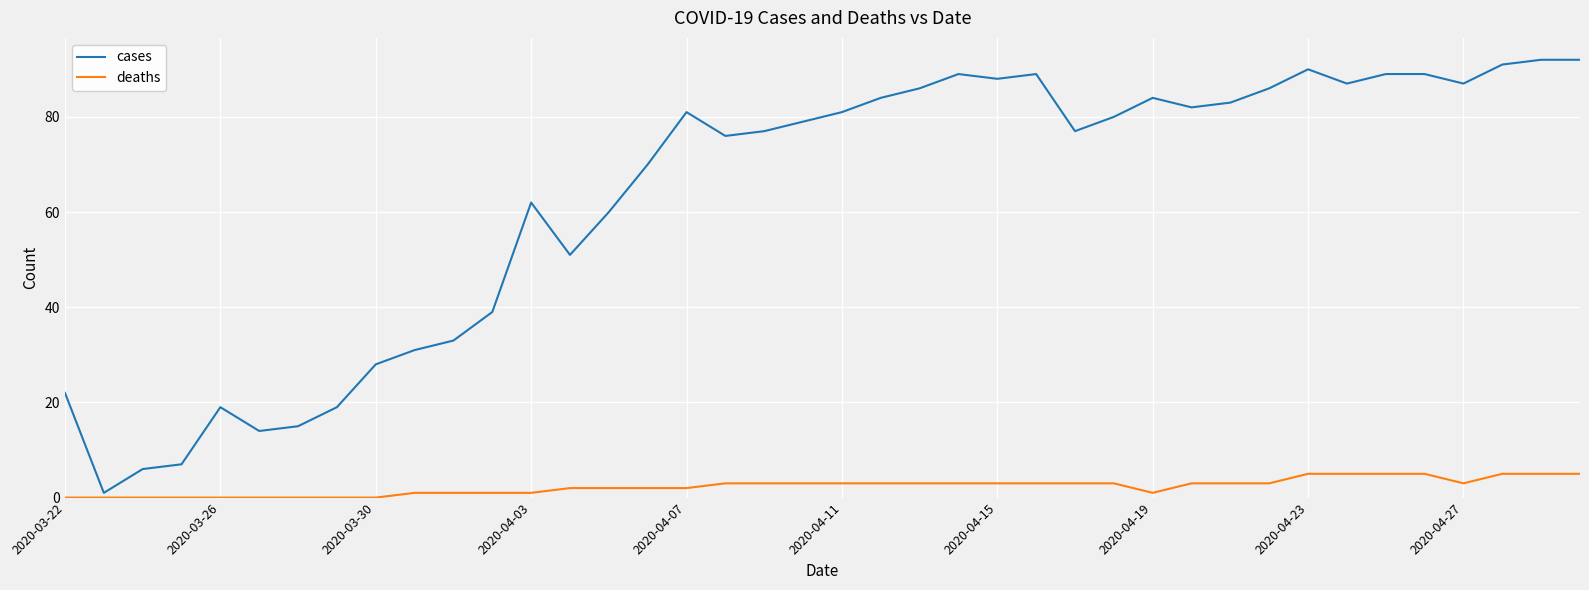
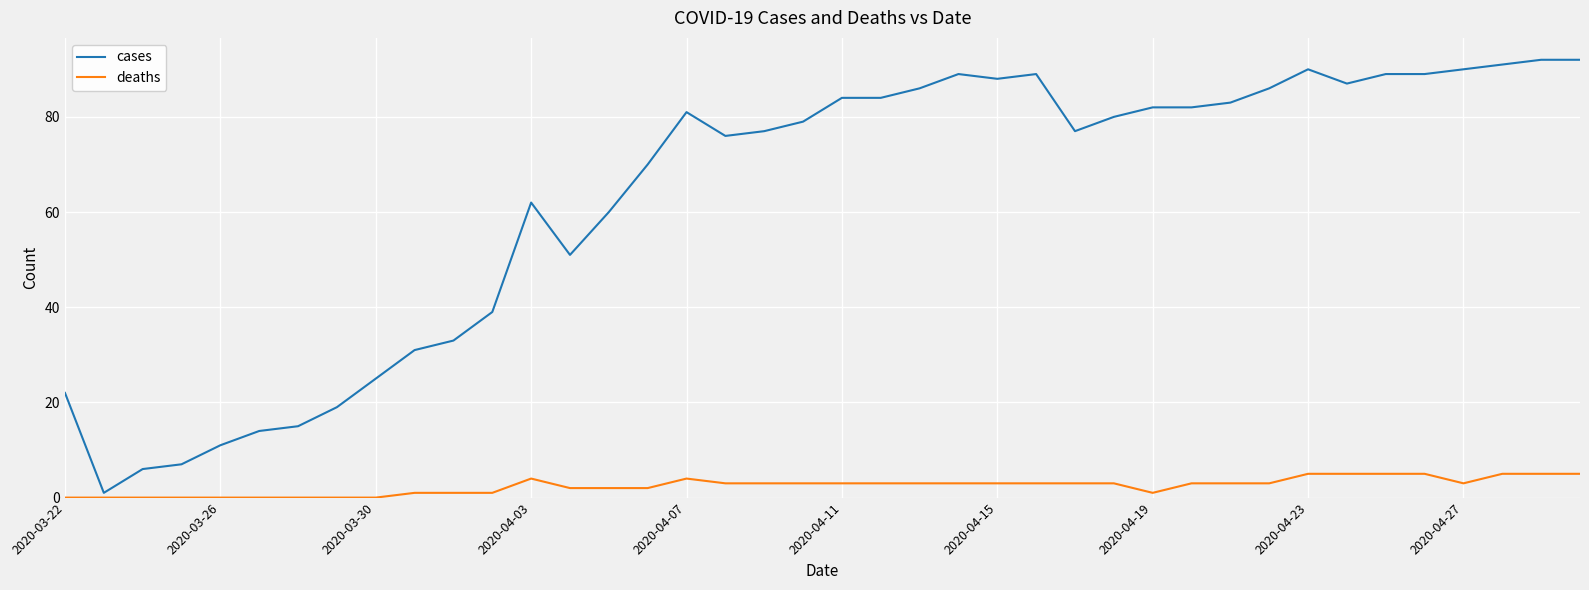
  {
    "cases": {
      "2020-03-22": 22,
-     "2020-03-26": 19,
-     "2020-03-30": 28,
+     "2020-03-26": 11,
+     "2020-03-30": 25,
      "2020-04-03": 62,
      "2020-04-07": 81,
-     "2020-04-11": 81,
+     "2020-04-11": 84,
      "2020-04-15": 88,
-     "2020-04-19": 84,
+     "2020-04-19": 82,
      "2020-04-23": 90,
-     "2020-04-27": 87
+     "2020-04-27": 90
    },
    "deaths": {
      "2020-03-22": 0,
      "2020-03-26": 0,
      "2020-03-30": 0,
-     "2020-04-03": 1,
-     "2020-04-07": 2,
+     "2020-04-03": 4,
+     "2020-04-07": 4,
      "2020-04-11": 3,
      "2020-04-15": 3,
      "2020-04-19": 1,
      "2020-04-23": 5,
      "2020-04-27": 3
    }
  }
